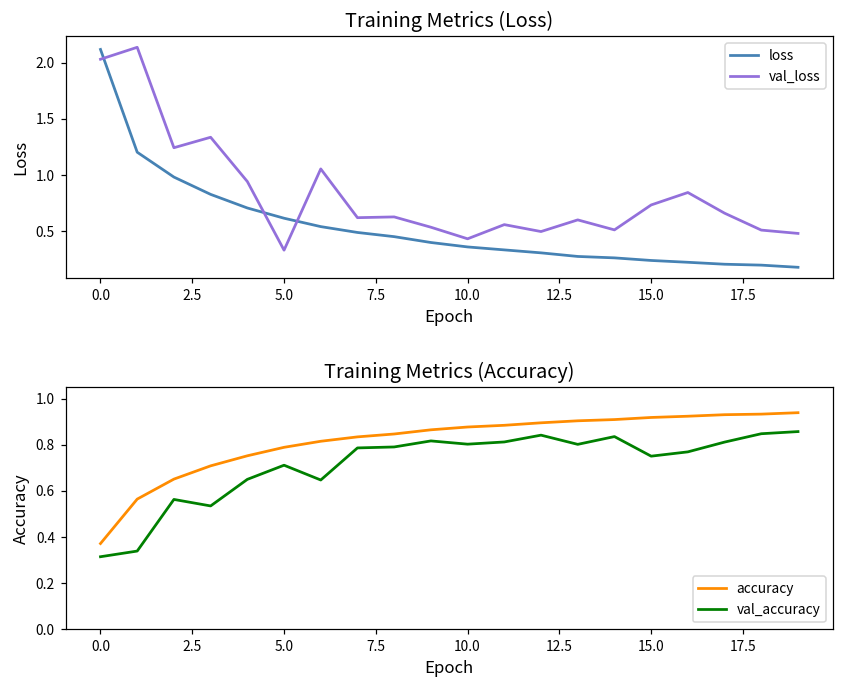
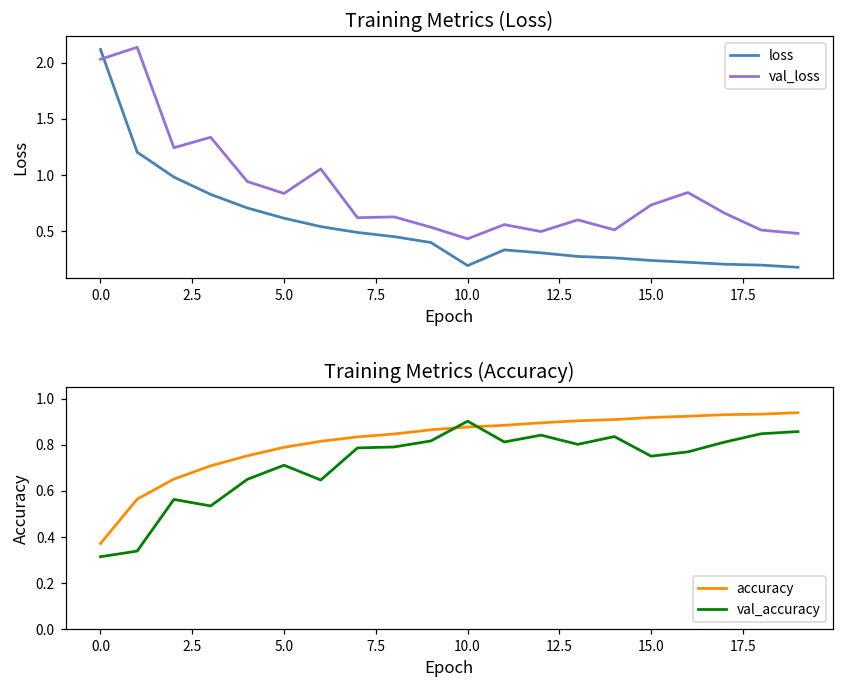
  {
    "Training Metrics (Loss)": {
      "loss": {
        "0.0": 2.12,
        "5.0": 0.62,
-       "10.0": 0.36,
+       "10.0": 0.19,
        "15.0": 0.24
      },
      "val_loss": {
        "0.0": 2.03,
-       "5.0": 0.33,
+       "5.0": 0.84,
        "10.0": 0.43,
        "15.0": 0.73
      }
    },
    "Training Metrics (Accuracy)": {
      "accuracy": {
        "0.0": 0.37,
        "5.0": 0.79,
        "10.0": 0.88,
        "15.0": 0.92
      },
      "val_accuracy": {
        "0.0": 0.31,
        "5.0": 0.71,
-       "10.0": 0.80,
+       "10.0": 0.90,
        "15.0": 0.75
      }
    }
  }
